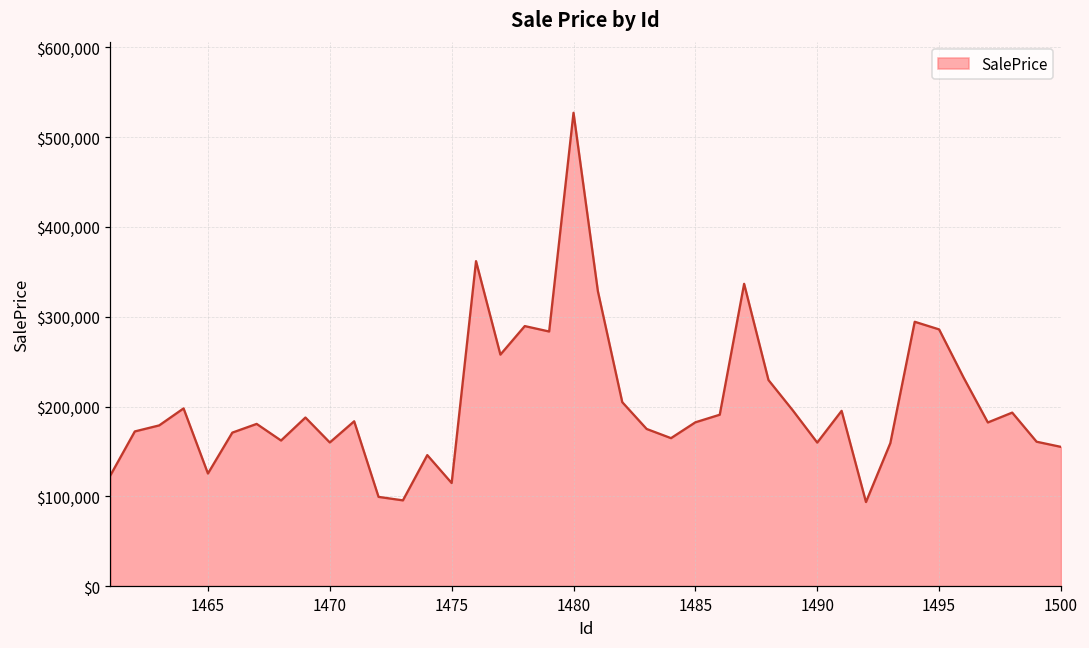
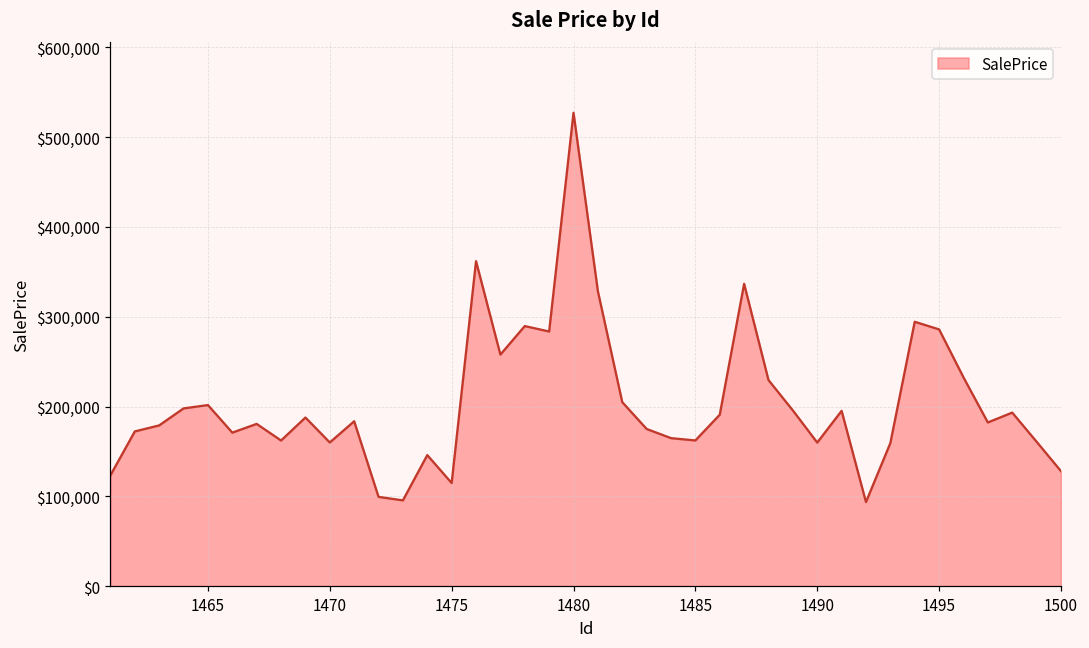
  {
-   "1465": "$130,000",
+   "1465": "$200,000",
    "1470": "$160,000",
    "1475": "$110,000",
    "1480": "$530,000",
-   "1485": "$180,000",
+   "1485": "$160,000",
    "1490": "$160,000",
    "1495": "$290,000",
-   "1500": "$160,000"
+   "1500": "$130,000"
  }
